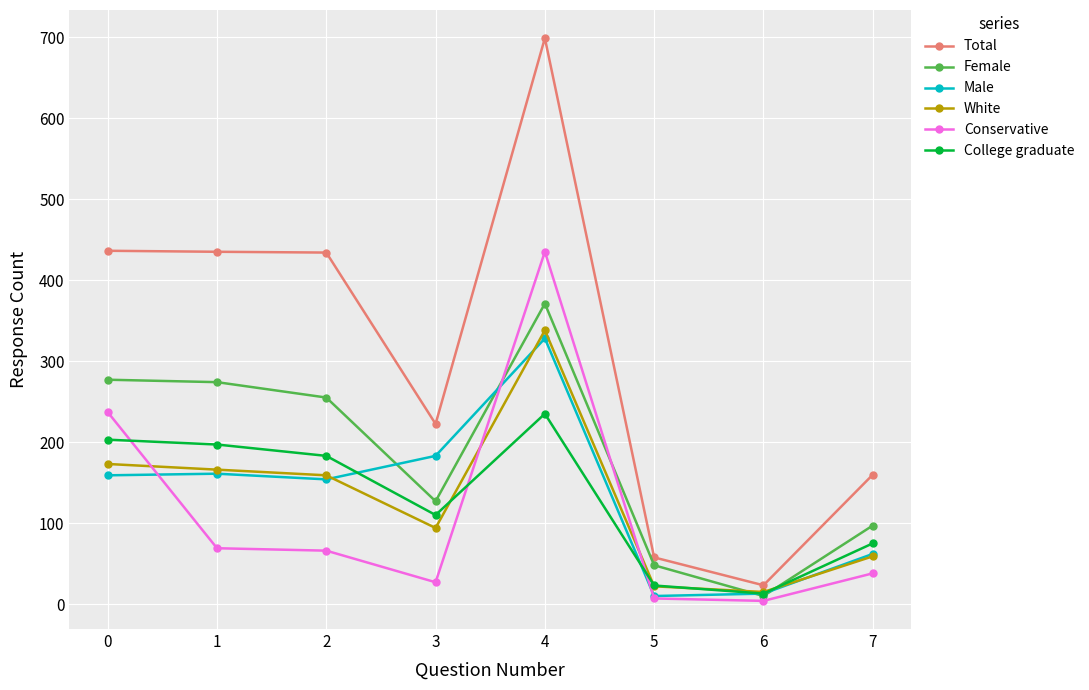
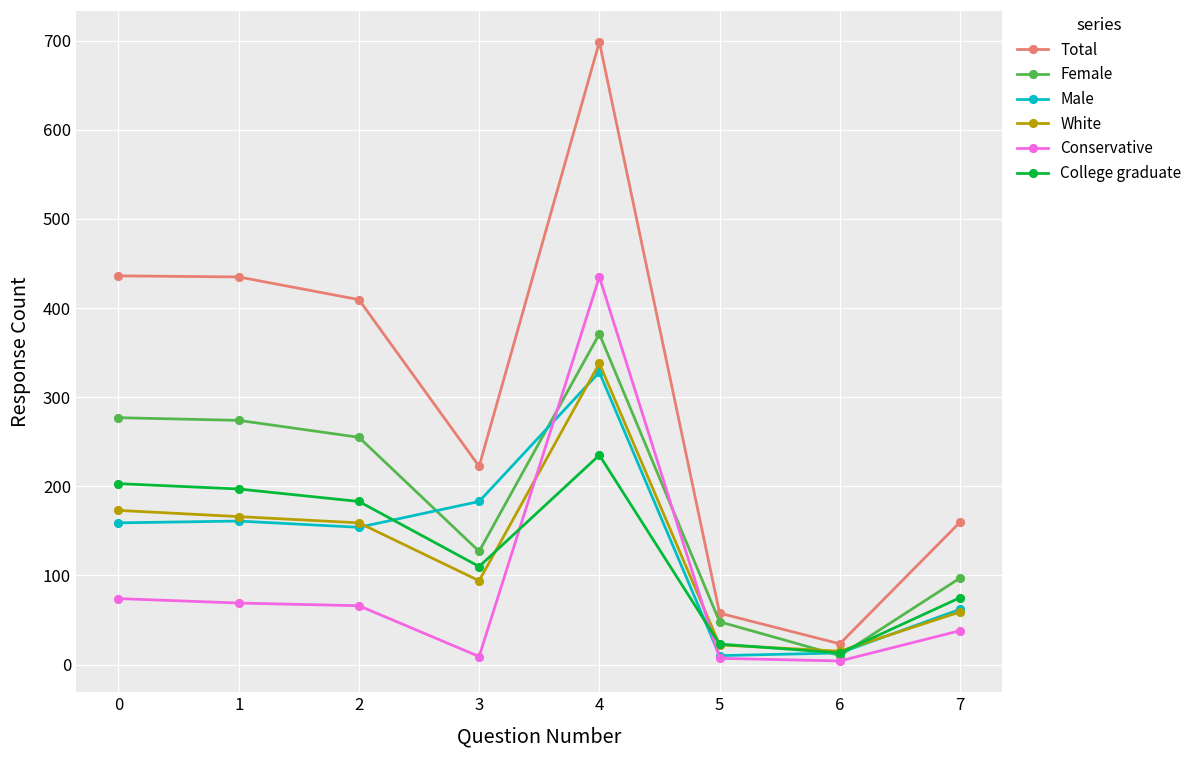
  {
    "Total": {
      "0": 440,
      "1": 430,
-     "2": 430,
+     "2": 410,
      "3": 220,
      "4": 700,
      "5": 60,
      "6": 20,
      "7": 160
    },
    "Female": {
      "0": 280,
      "1": 270,
      "2": 260,
      "3": 130,
      "4": 370,
      "5": 50,
      "7": 100
    },
    "Male": {
      "0": 160,
      "1": 160,
      "2": 150,
      "3": 180,
      "4": 330
    },
    "White": {
      "0": 170,
      "1": 170,
      "2": 160,
      "3": 90,
      "4": 340
    },
    "Conservative": {
-     "0": 240,
+     "0": 70,
      "1": 70,
      "2": 70,
-     "3": 30,
+     "3": 10,
      "4": 440,
      "6": 0,
      "7": 40
    },
    "College graduate": {
      "0": 200,
      "1": 200,
      "2": 180,
      "3": 110,
      "4": 240,
      "7": 80
    }
  }
